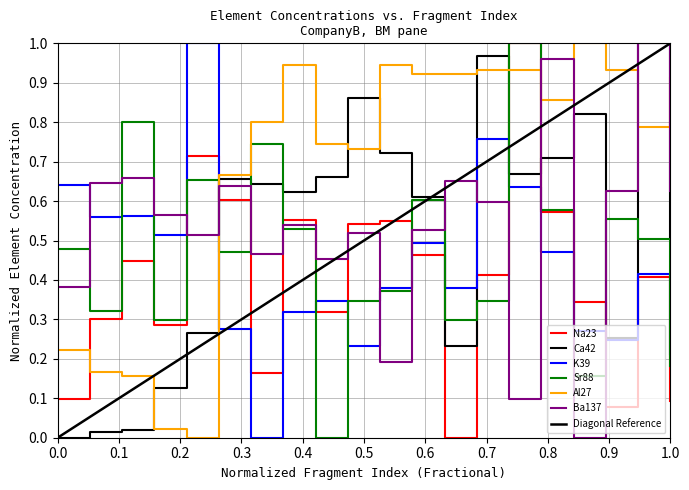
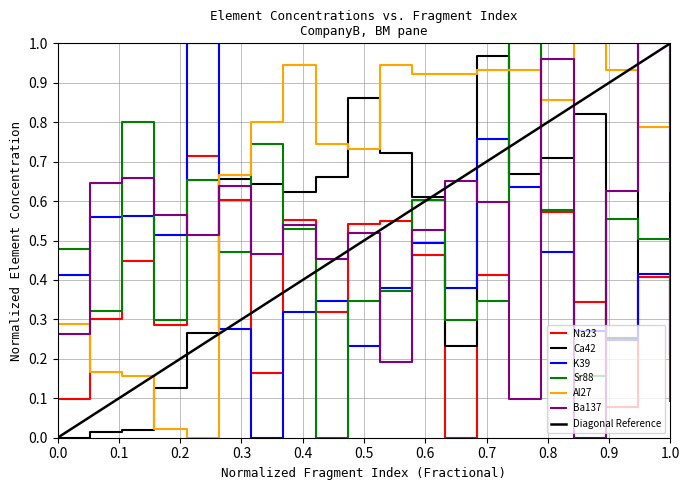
  {
    "Na23": {
      "0.0": 0.10,
      "1.0": 0.09
    },
    "K39": {
-     "0.0": 0.64,
+     "0.0": 0.41,
      "1.0": 0.21
    },
    "Sr88": {
      "0.0": 0.48,
      "1.0": 0.18
    },
    "Al27": {
-     "0.0": 0.22,
+     "0.0": 0.29,
      "1.0": 0.91
    },
    "Ba137": {
-     "0.0": 0.38,
+     "0.0": 0.26,
      "1.0": 0.62
    }
  }
